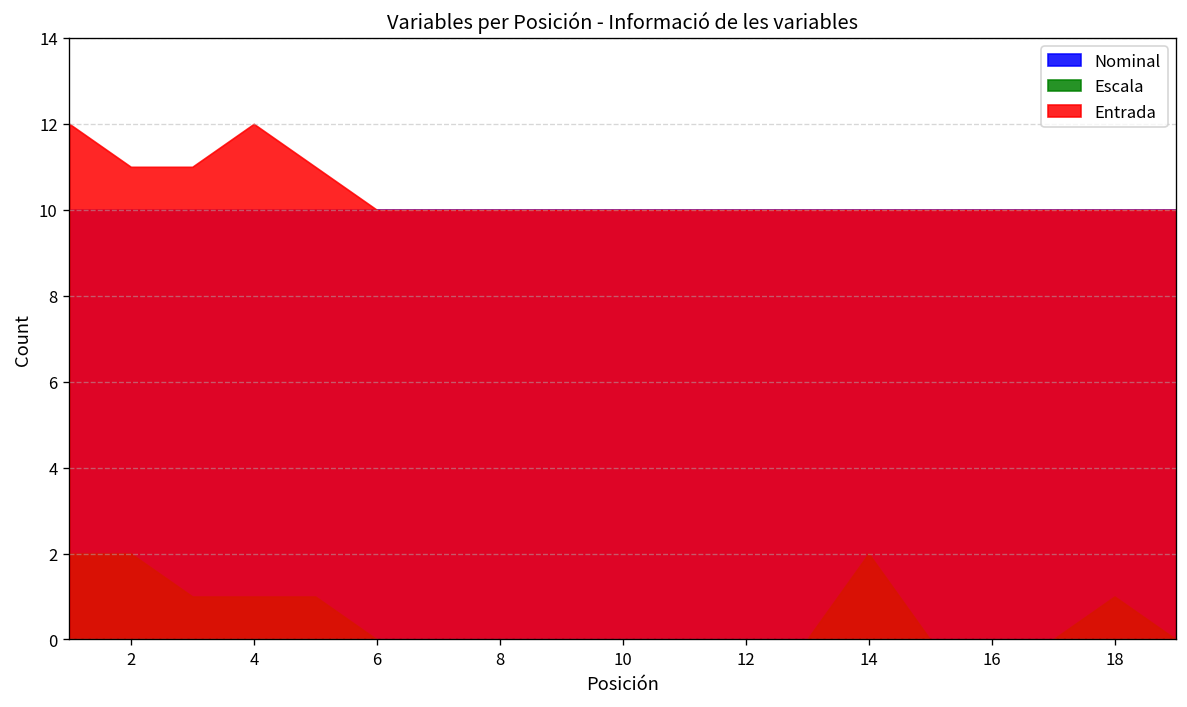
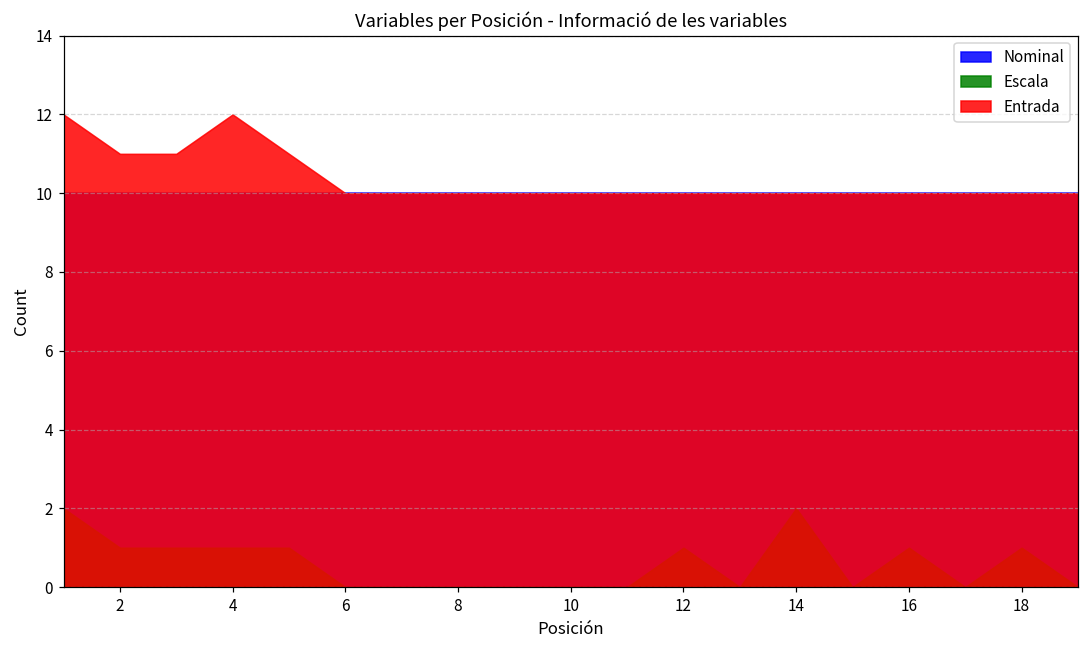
  {
    "Nominal": {
      "2": 10,
      "4": 10
    },
    "Escala": {
-     "2": 2,
+     "2": 1,
      "4": 1,
      "6": 0,
      "8": 0,
      "10": 0,
-     "12": 0,
+     "12": 1,
      "14": 2,
-     "16": 0,
+     "16": 1,
      "18": 1
    },
    "Entrada": {
      "2": 11,
      "4": 12
    }
  }
